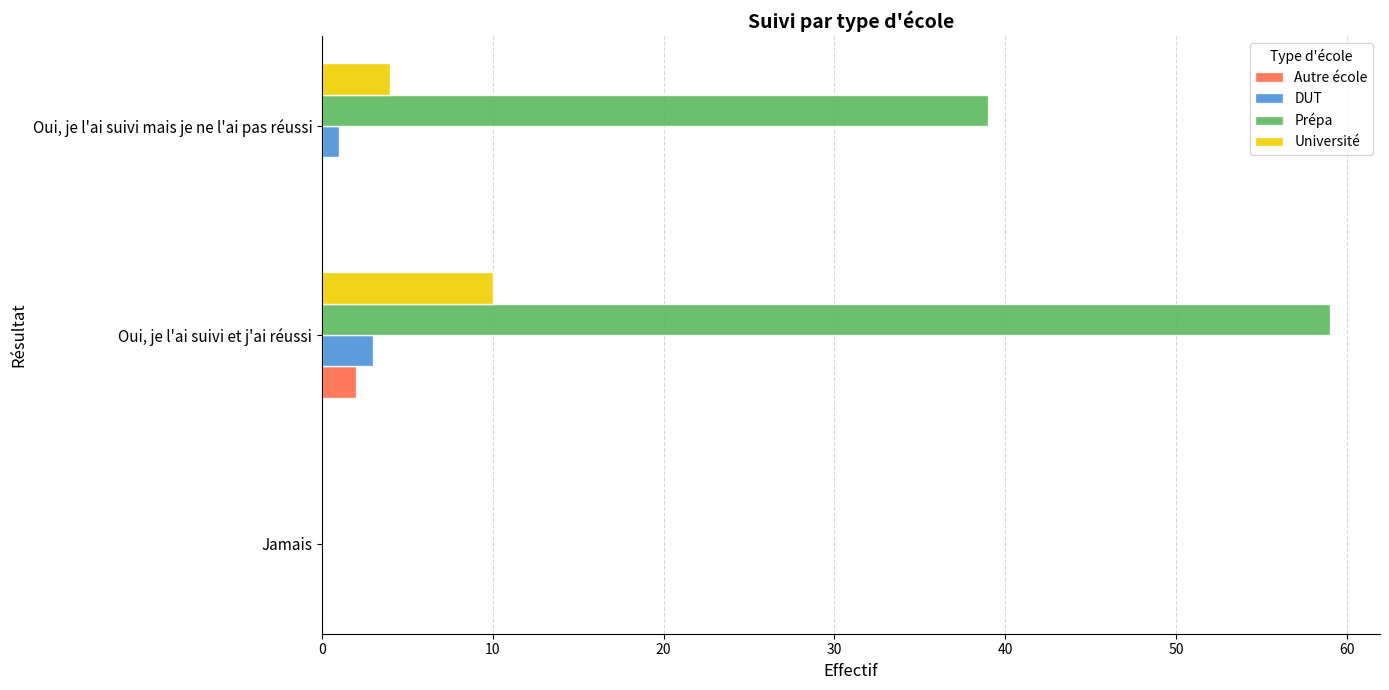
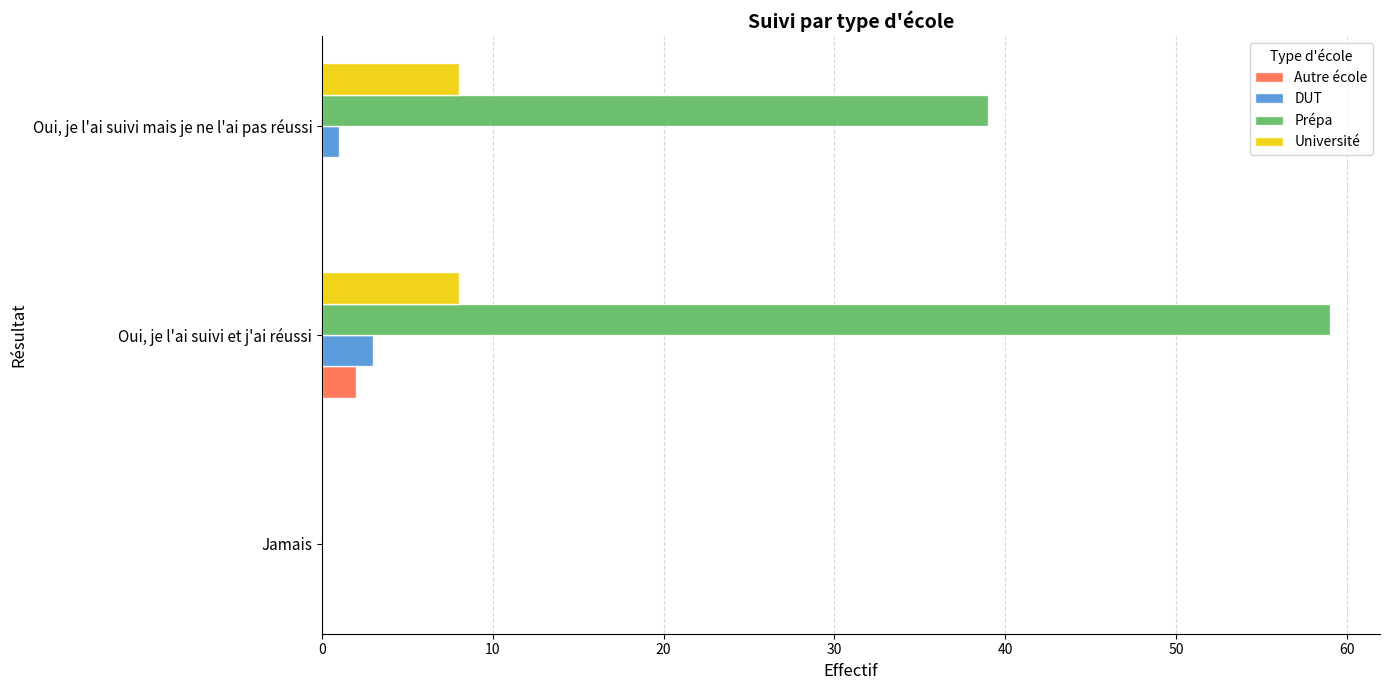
  {
    "Autre école": {
      "Oui, je l'ai suivi mais je ne l'ai pas réussi": 0,
      "Oui, je l'ai suivi et j'ai réussi": 2,
      "Jamais": 0
    },
    "DUT": {
      "Oui, je l'ai suivi mais je ne l'ai pas réussi": 1,
      "Oui, je l'ai suivi et j'ai réussi": 3,
      "Jamais": 0
    },
    "Prépa": {
      "Oui, je l'ai suivi mais je ne l'ai pas réussi": 39,
      "Oui, je l'ai suivi et j'ai réussi": 59,
      "Jamais": 0
    },
    "Université": {
-     "Oui, je l'ai suivi mais je ne l'ai pas réussi": 4,
-     "Oui, je l'ai suivi et j'ai réussi": 10,
+     "Oui, je l'ai suivi mais je ne l'ai pas réussi": 8,
+     "Oui, je l'ai suivi et j'ai réussi": 8,
      "Jamais": 0
    }
  }
